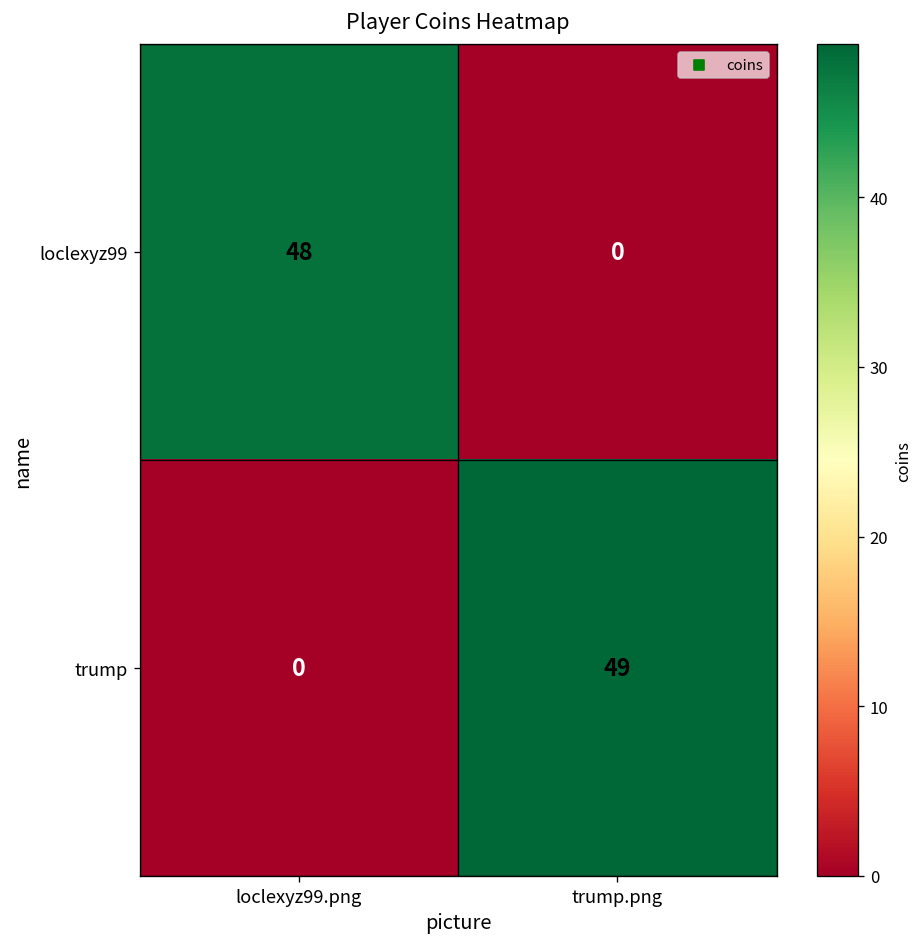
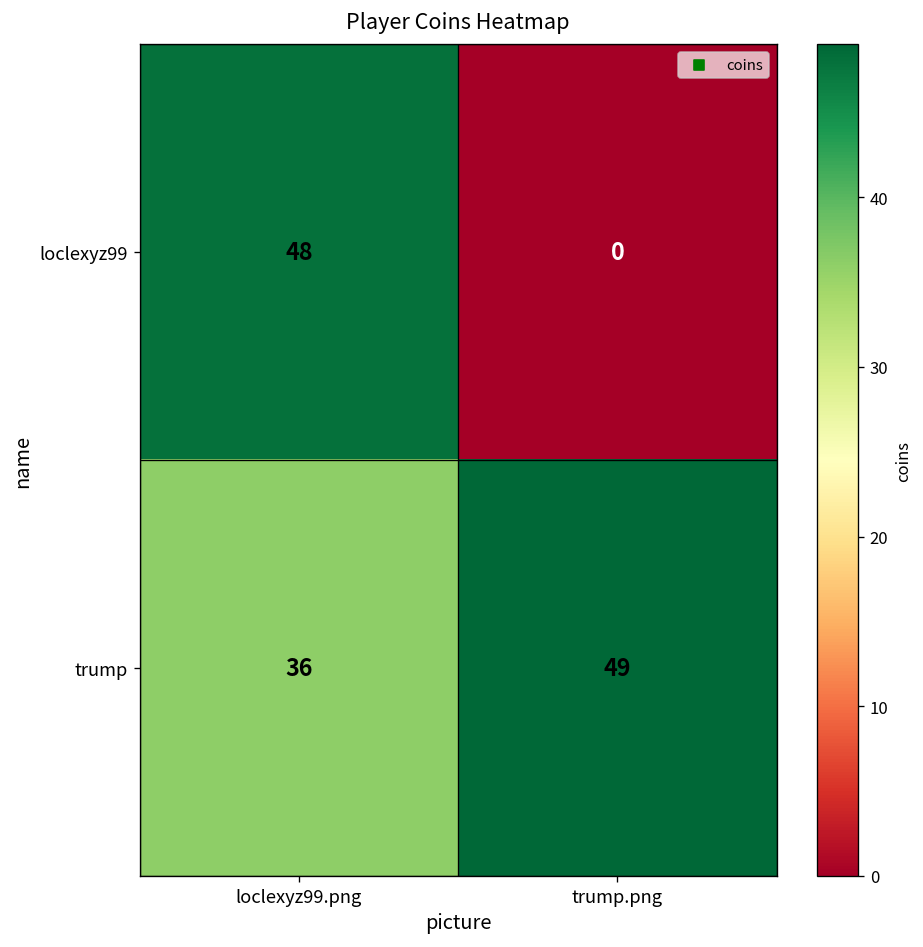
  {
    "loclexyz99": {
      "loclexyz99.png": 48,
      "trump.png": 0
    },
    "trump": {
-     "loclexyz99.png": 0,
+     "loclexyz99.png": 36,
      "trump.png": 49
    }
  }
